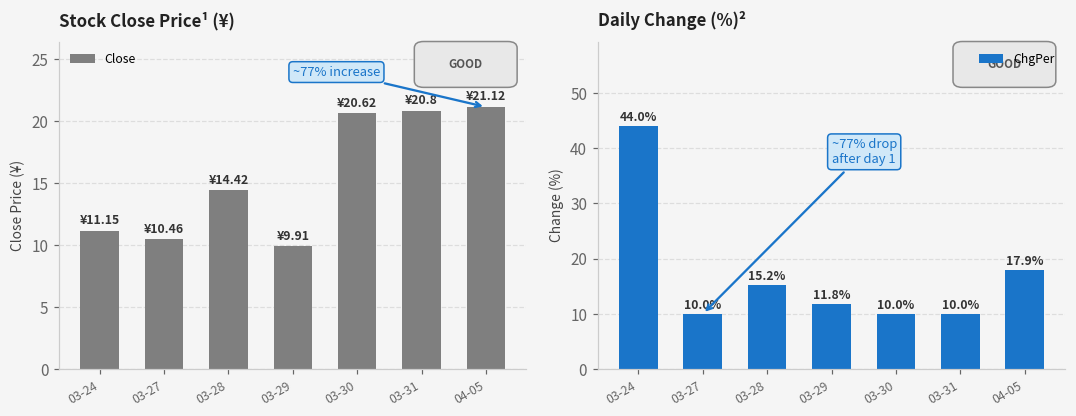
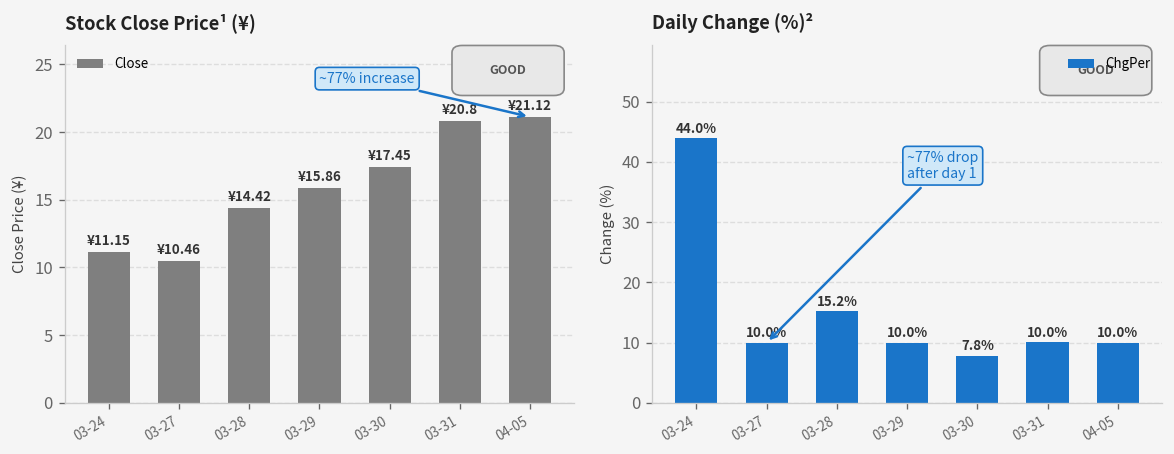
  {
    "Stock Close Price¹ (¥)": {
      "03-24": "¥11.15",
      "03-27": "¥10.46",
      "03-28": "¥14.42",
-     "03-29": "¥9.91",
-     "03-30": "¥20.62"
+     "03-29": "¥15.86",
+     "03-30": "¥17.45"
    },
    "Daily Change (%)²": {
      "03-24": "44.0%",
-     "03-29": "11.8%",
-     "03-30": "10.0%",
+     "03-29": "10.0%",
+     "03-30": "7.8%",
      "03-31": "10.0%",
-     "04-05": "17.9%"
+     "04-05": "10.0%"
    }
  }
